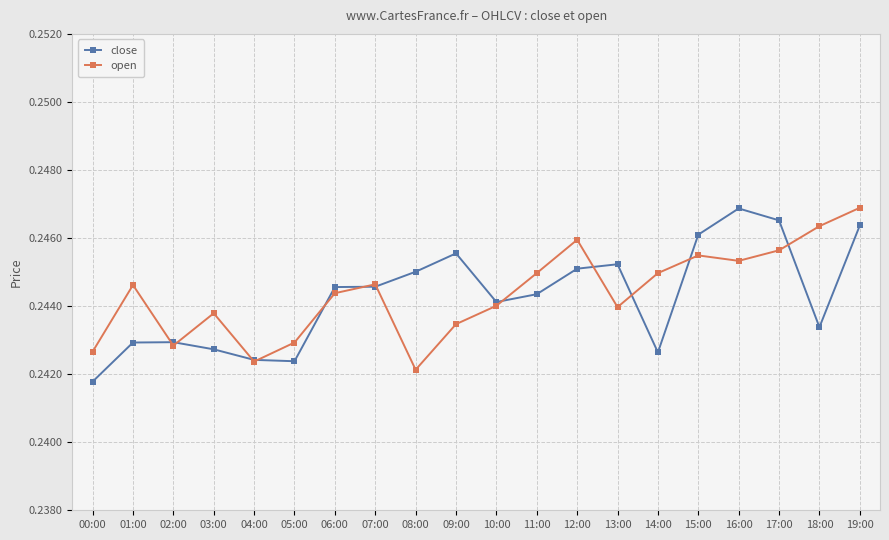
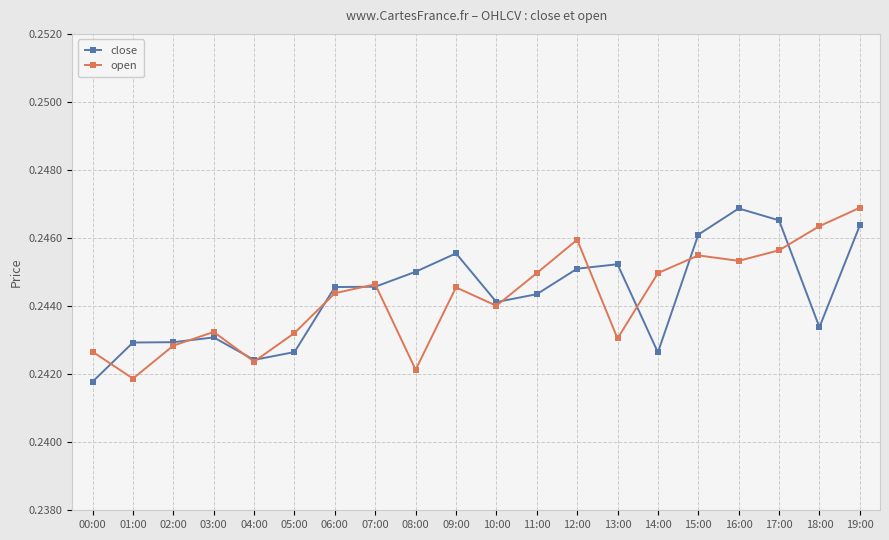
  {
    "close": {
      "00:00": 0.2418,
      "01:00": 0.2429,
      "02:00": 0.2429,
-     "03:00": 0.2427,
-     "05:00": 0.2424,
+     "03:00": 0.2431,
+     "05:00": 0.2427,
      "06:00": 0.2446,
      "08:00": 0.2450,
      "09:00": 0.2456,
      "10:00": 0.2441,
      "11:00": 0.2444,
      "12:00": 0.2451,
      "13:00": 0.2452,
      "14:00": 0.2426,
      "15:00": 0.2461,
      "16:00": 0.2469,
      "17:00": 0.2465,
      "18:00": 0.2434,
      "19:00": 0.2464
    },
    "open": {
      "00:00": 0.2427,
-     "01:00": 0.2446,
+     "01:00": 0.2419,
      "02:00": 0.2428,
-     "03:00": 0.2438,
-     "05:00": 0.2429,
+     "03:00": 0.2432,
+     "05:00": 0.2432,
      "06:00": 0.2444,
      "08:00": 0.2421,
-     "09:00": 0.2435,
+     "09:00": 0.2446,
      "10:00": 0.2440,
      "11:00": 0.2450,
      "12:00": 0.2460,
-     "13:00": 0.2440,
+     "13:00": 0.2431,
      "14:00": 0.2450,
      "15:00": 0.2455,
      "16:00": 0.2453,
      "17:00": 0.2456,
      "18:00": 0.2464,
      "19:00": 0.2469
    }
  }
